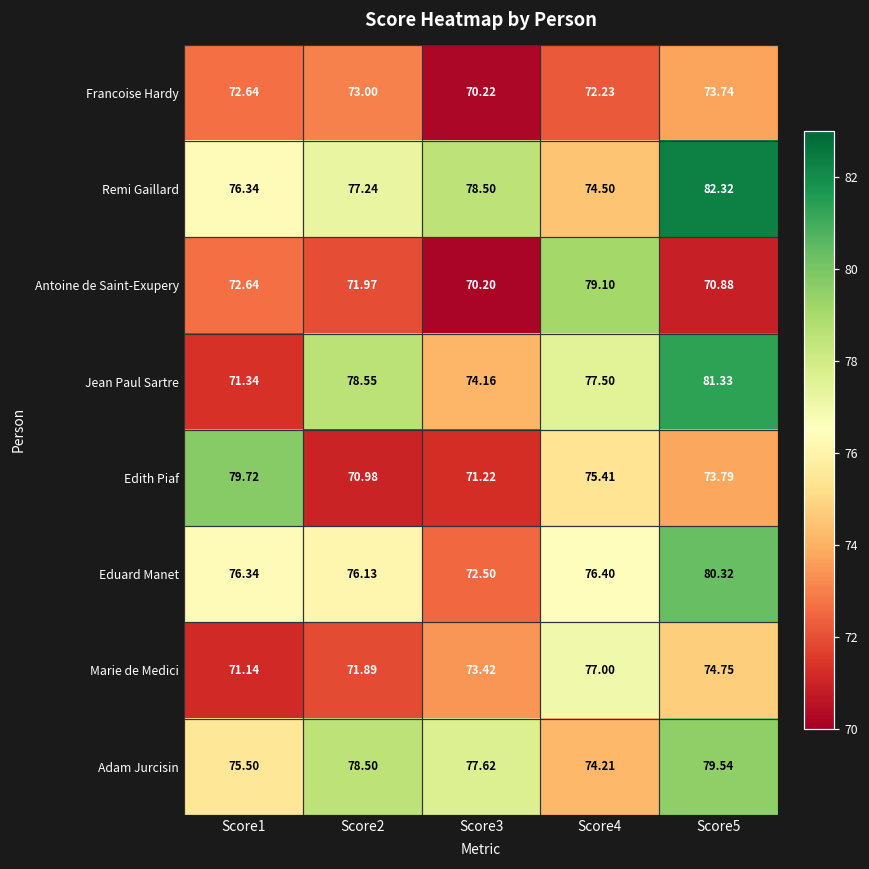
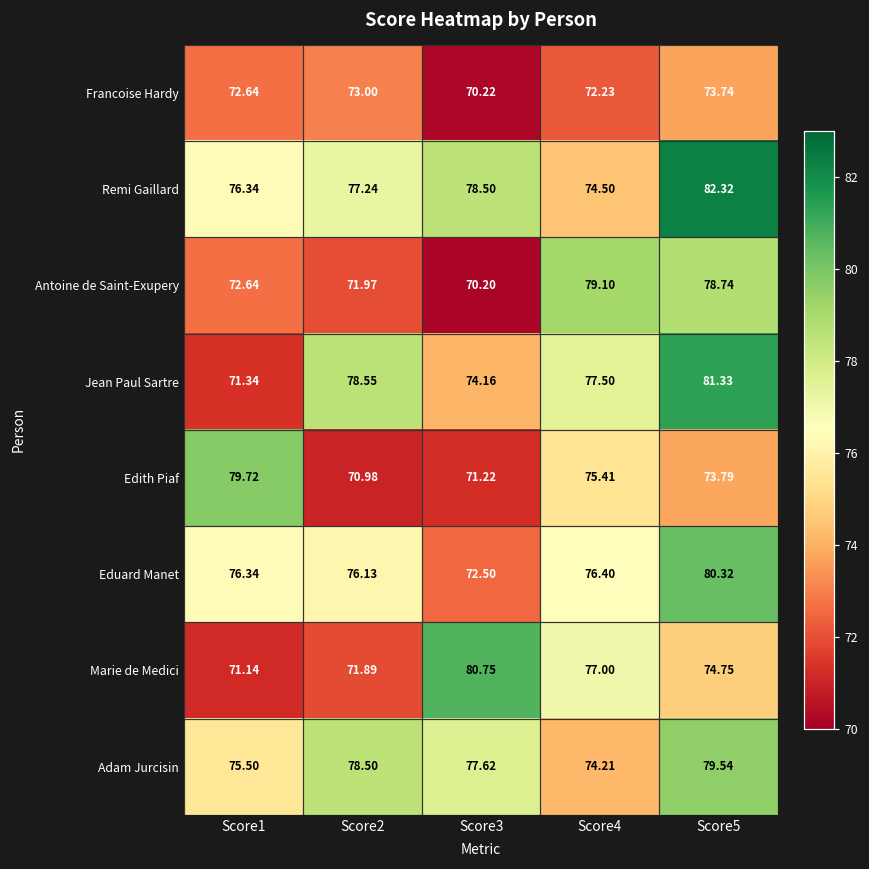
  {
    "Francoise Hardy": {
      "Score1": 72.64,
      "Score2": 73.00,
      "Score3": 70.22,
      "Score4": 72.23,
      "Score5": 73.74
    },
    "Remi Gaillard": {
      "Score1": 76.34,
      "Score2": 77.24,
      "Score3": 78.50,
      "Score4": 74.50,
      "Score5": 82.32
    },
    "Antoine de Saint-Exupery": {
      "Score1": 72.64,
      "Score2": 71.97,
      "Score3": 70.20,
      "Score4": 79.10,
-     "Score5": 70.88
+     "Score5": 78.74
    },
    "Jean Paul Sartre": {
      "Score1": 71.34,
      "Score2": 78.55,
      "Score3": 74.16,
      "Score4": 77.50,
      "Score5": 81.33
    },
    "Edith Piaf": {
      "Score1": 79.72,
      "Score2": 70.98,
      "Score3": 71.22,
      "Score4": 75.41,
      "Score5": 73.79
    },
    "Eduard Manet": {
      "Score1": 76.34,
      "Score2": 76.13,
      "Score3": 72.50,
      "Score4": 76.40,
      "Score5": 80.32
    },
    "Marie de Medici": {
      "Score1": 71.14,
      "Score2": 71.89,
-     "Score3": 73.42,
+     "Score3": 80.75,
      "Score4": 77.00,
      "Score5": 74.75
    },
    "Adam Jurcisin": {
      "Score1": 75.50,
      "Score2": 78.50,
      "Score3": 77.62,
      "Score4": 74.21,
      "Score5": 79.54
    }
  }
